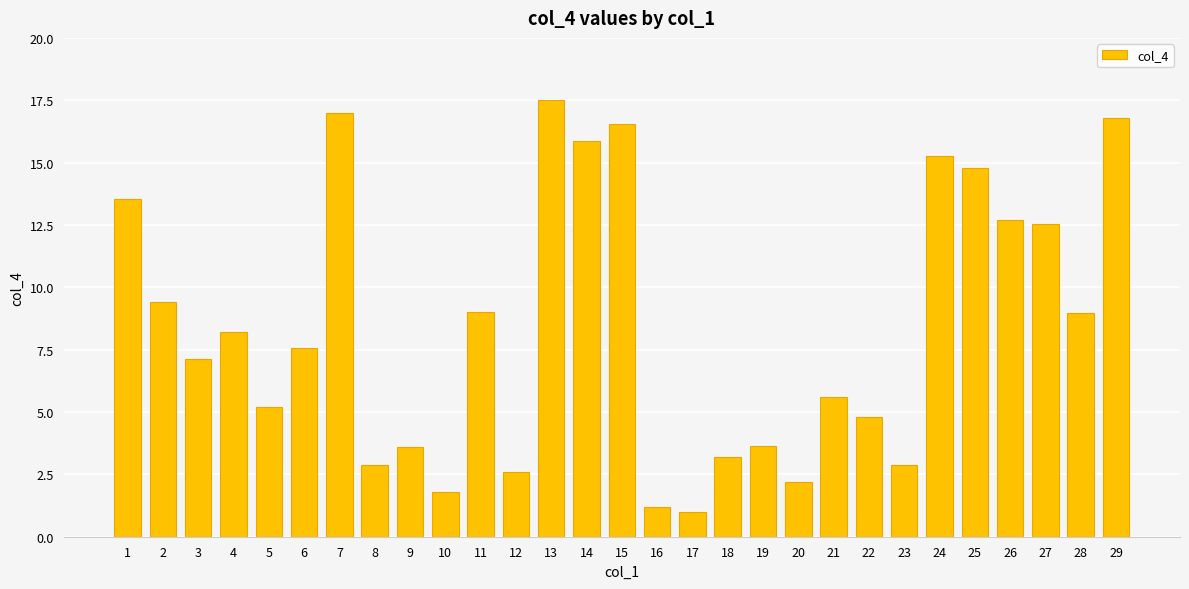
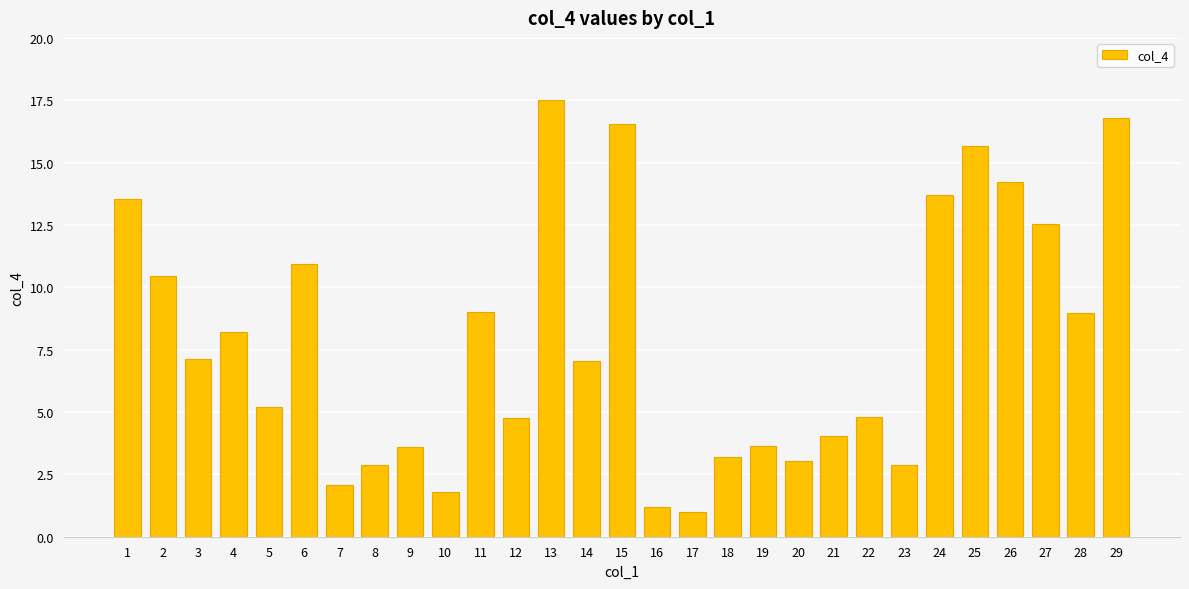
  {
    "1": 13.5,
-   "2": 9.4,
+   "2": 10.5,
    "3": 7.1,
    "4": 8.2,
    "5": 5.2,
-   "6": 7.6,
-   "7": 17.0,
+   "6": 10.9,
+   "7": 2.1,
    "8": 2.9,
    "9": 3.6,
    "10": 1.8,
    "11": 9.0,
-   "12": 2.6,
+   "12": 4.8,
    "13": 17.5,
-   "14": 15.9,
+   "14": 7.0,
    "15": 16.6,
    "16": 1.2,
    "17": 1.0,
    "18": 3.2,
    "19": 3.6,
-   "20": 2.2,
-   "21": 5.6,
+   "20": 3.0,
+   "21": 4.0,
    "22": 4.8,
    "23": 2.9,
-   "24": 15.3,
-   "25": 14.8,
-   "26": 12.7,
+   "24": 13.7,
+   "25": 15.7,
+   "26": 14.2,
    "27": 12.5,
    "28": 9.0,
    "29": 16.8
  }
